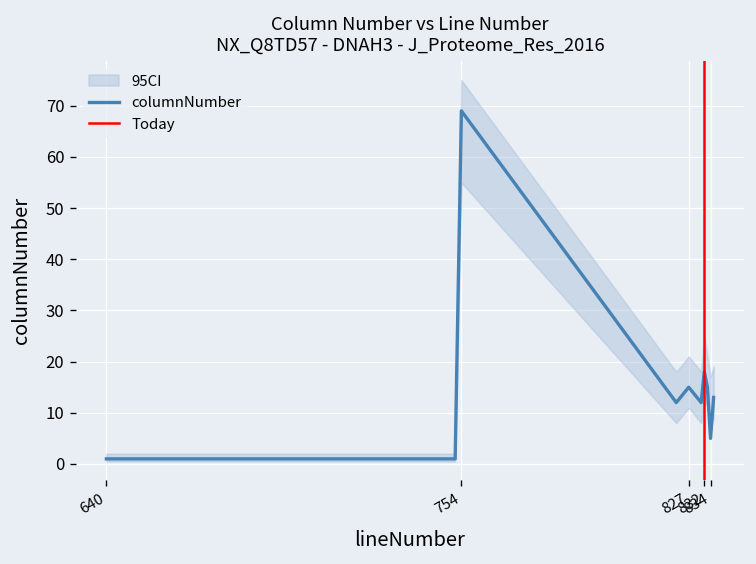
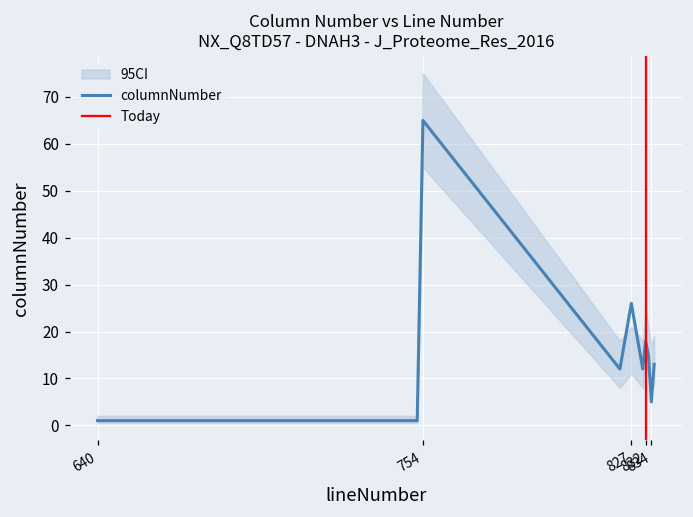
  {
    "columnNumber": {
      "640": 1,
-     "754": 69,
-     "827": 15,
+     "754": 65,
+     "827": 26,
      "832": 18,
      "834": 5
    }
  }
